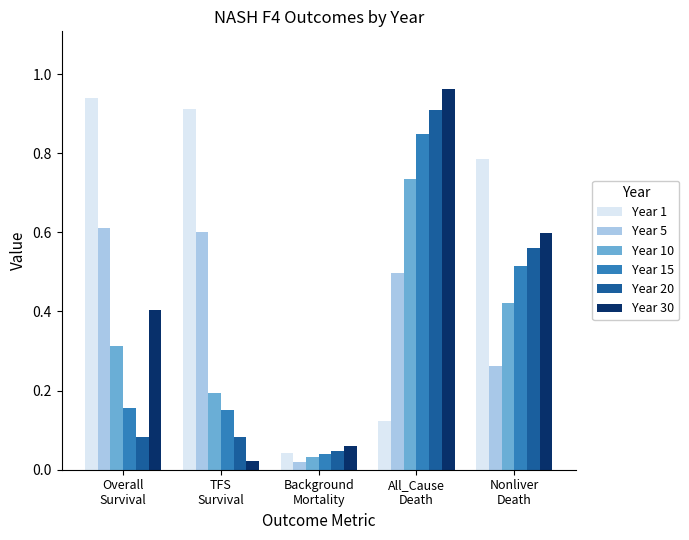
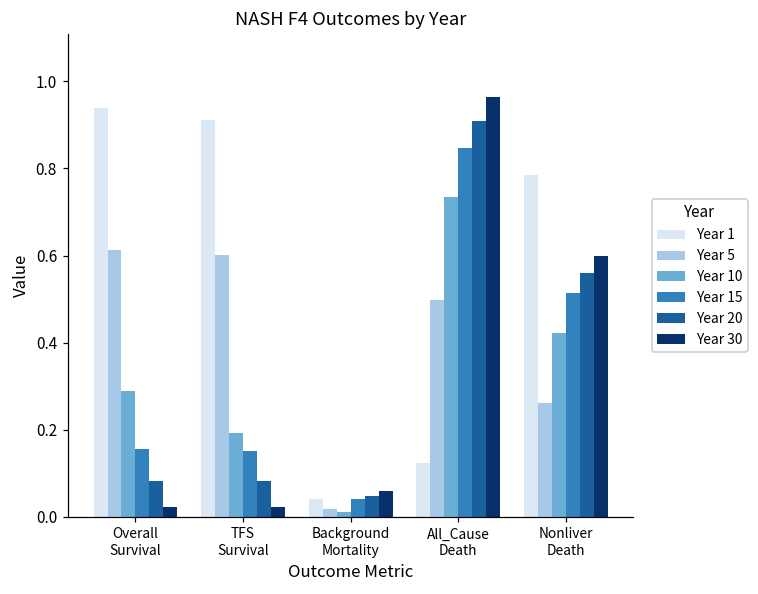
  {
    "Year 1": {
      "Overall Survival": 0.94,
      "TFS Survival": 0.91,
      "Background Mortality": 0.04,
      "All_Cause Death": 0.12,
      "Nonliver Death": 0.79
    },
    "Year 5": {
      "Overall Survival": 0.61,
      "TFS Survival": 0.60,
      "Background Mortality": 0.02,
      "All_Cause Death": 0.50,
      "Nonliver Death": 0.26
    },
    "Year 10": {
-     "Overall Survival": 0.31,
+     "Overall Survival": 0.29,
      "TFS Survival": 0.19,
-     "Background Mortality": 0.03,
+     "Background Mortality": 0.01,
      "All_Cause Death": 0.73,
      "Nonliver Death": 0.42
    },
    "Year 30": {
-     "Overall Survival": 0.40,
+     "Overall Survival": 0.02,
      "TFS Survival": 0.02,
      "Background Mortality": 0.06,
      "All_Cause Death": 0.96,
      "Nonliver Death": 0.60
    }
  }
